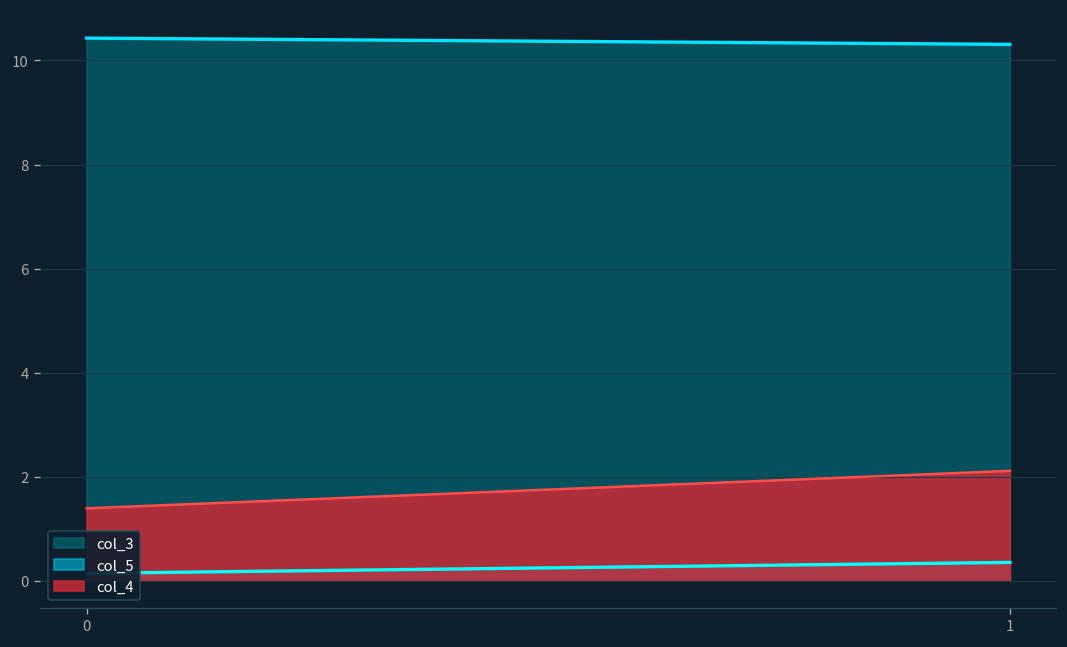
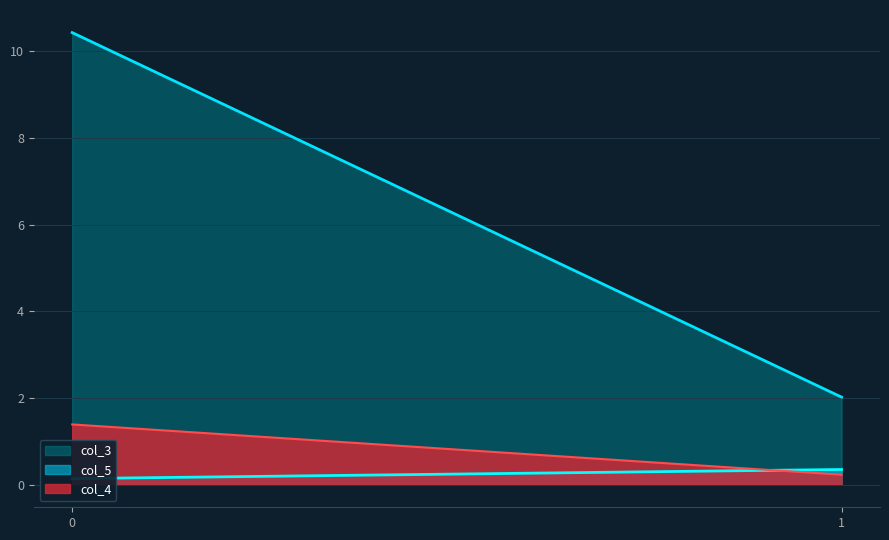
  {
    "col_3": {
      "0": 10.4,
-     "1": 10.3
+     "1": 2.0
    },
    "col_5": {
      "1": 0.4
    },
    "col_4": {
      "0": 1.4,
-     "1": 2.1
+     "1": 0.2
    }
  }
